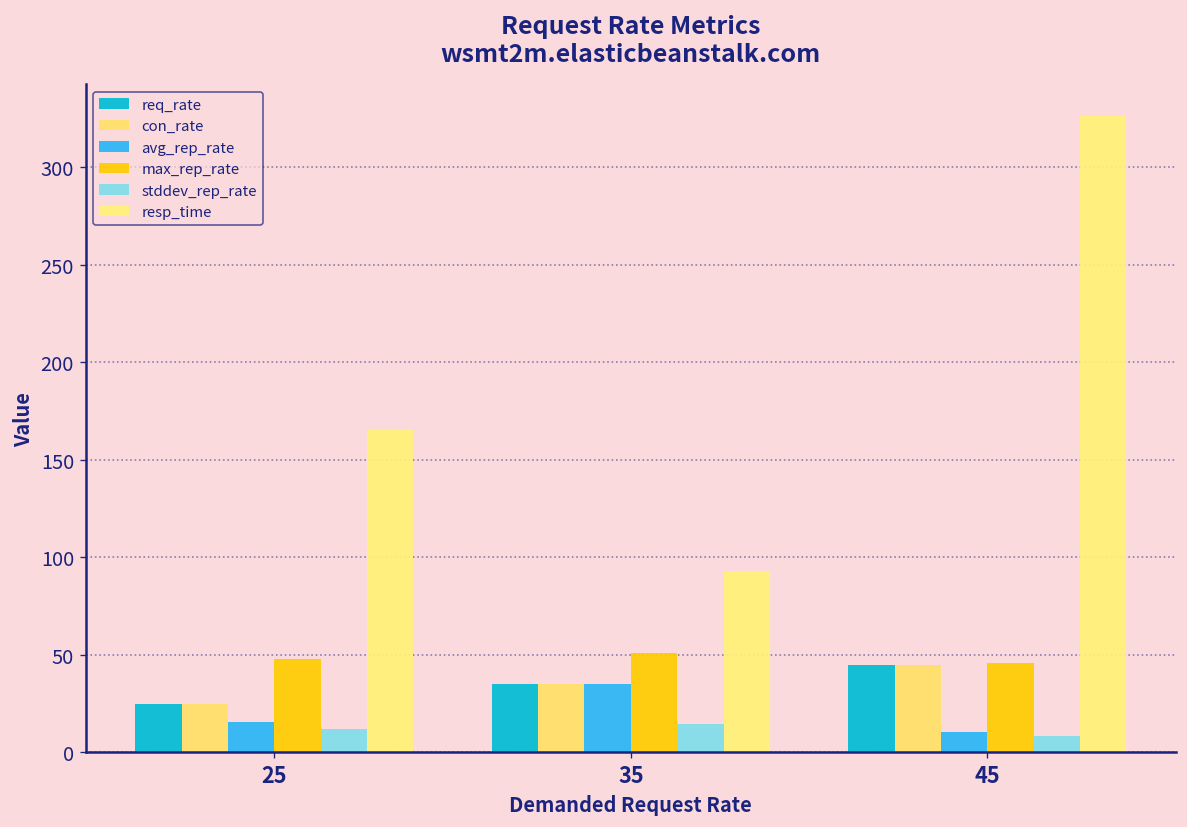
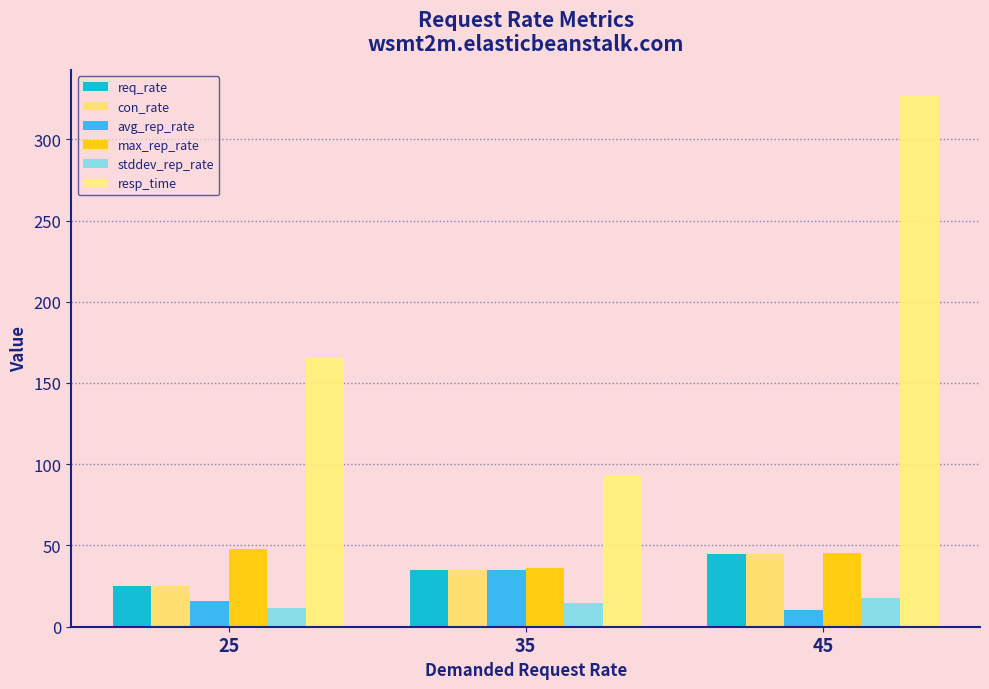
  {
    "max_rep_rate": {
      "25": 48,
-     "35": 51,
+     "35": 36,
      "45": 46
    },
    "stddev_rep_rate": {
      "25": 12,
      "35": 15,
-     "45": 8
+     "45": 18
    }
  }
